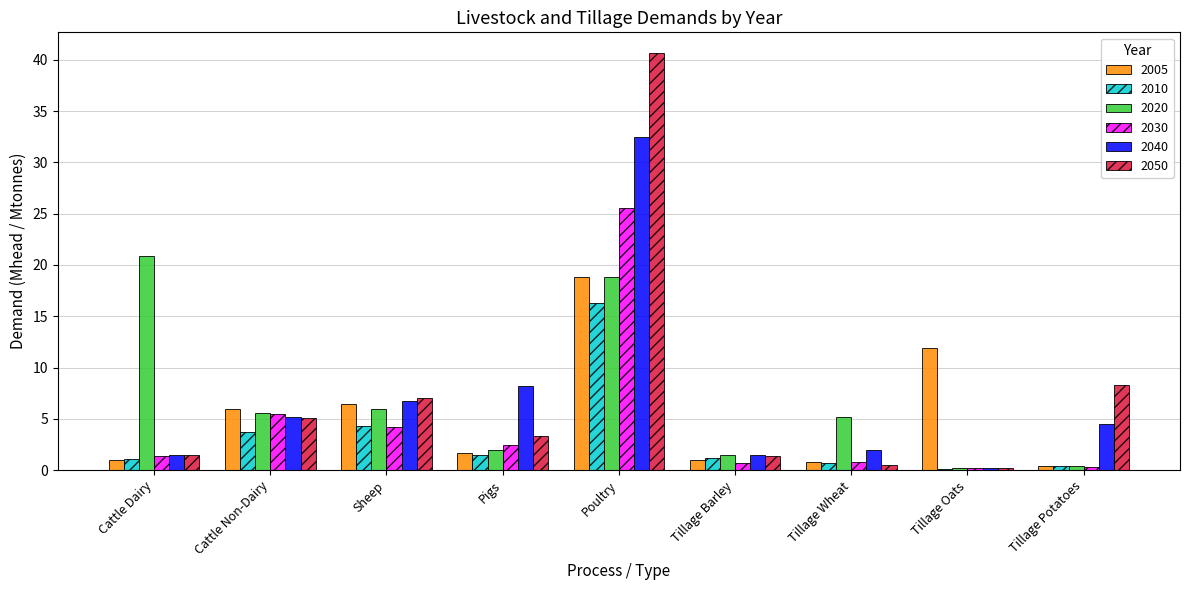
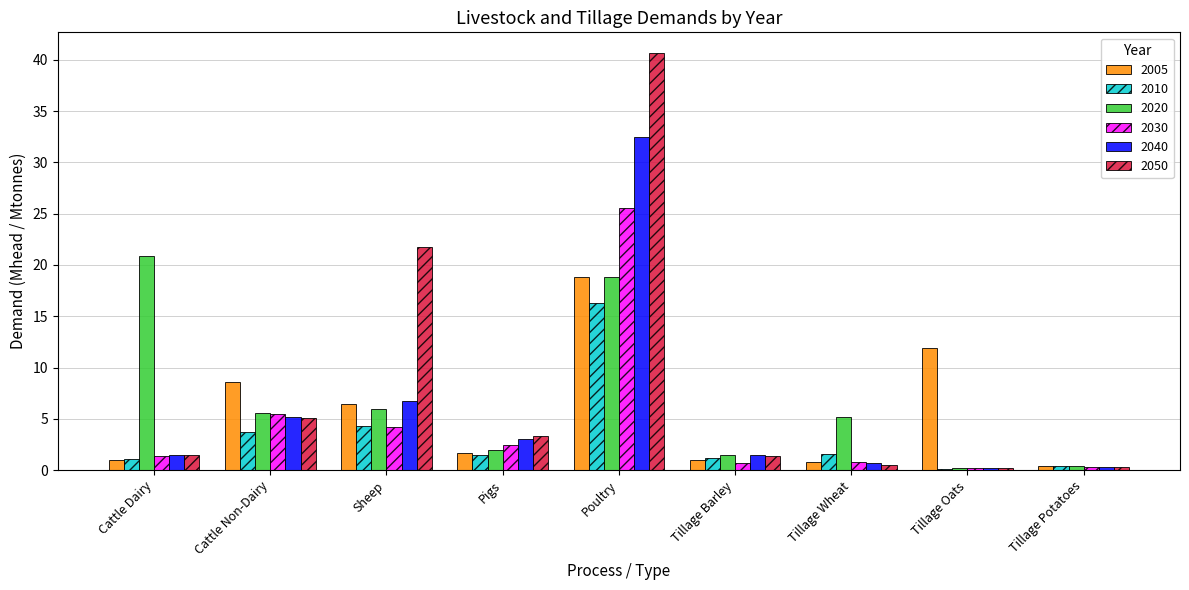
  {
    "2005": {
      "Cattle Dairy": 1.0,
-     "Cattle Non-Dairy": 5.9,
+     "Cattle Non-Dairy": 8.6,
      "Sheep": 6.4,
      "Pigs": 1.7,
      "Poultry": 18.9,
      "Tillage Barley": 1.0,
      "Tillage Wheat": 0.8,
      "Tillage Oats": 11.9,
      "Tillage Potatoes": 0.4
    },
    "2010": {
      "Cattle Dairy": 1.0,
      "Cattle Non-Dairy": 3.7,
      "Sheep": 4.3,
      "Pigs": 1.5,
      "Poultry": 16.2,
      "Tillage Barley": 1.2,
-     "Tillage Wheat": 0.7,
+     "Tillage Wheat": 1.6,
      "Tillage Potatoes": 0.4
    },
    "2020": {
      "Cattle Dairy": 20.9,
      "Cattle Non-Dairy": 5.6,
      "Sheep": 5.9,
      "Pigs": 2.0,
      "Poultry": 18.9,
      "Tillage Barley": 1.4,
      "Tillage Wheat": 5.2,
      "Tillage Potatoes": 0.4
    },
    "2030": {
      "Cattle Dairy": 1.4,
      "Cattle Non-Dairy": 5.5,
      "Sheep": 4.2,
      "Pigs": 2.4,
      "Poultry": 25.6,
      "Tillage Barley": 0.7,
      "Tillage Wheat": 0.8,
      "Tillage Potatoes": 0.3
    },
    "2040": {
      "Cattle Dairy": 1.5,
      "Cattle Non-Dairy": 5.2,
      "Sheep": 6.8,
-     "Pigs": 8.2,
+     "Pigs": 3.1,
      "Poultry": 32.5,
      "Tillage Barley": 1.5,
-     "Tillage Wheat": 2.0,
-     "Tillage Potatoes": 4.5
+     "Tillage Wheat": 0.7,
+     "Tillage Potatoes": 0.3
    },
    "2050": {
      "Cattle Dairy": 1.4,
      "Cattle Non-Dairy": 5.1,
-     "Sheep": 7.1,
+     "Sheep": 21.7,
      "Pigs": 3.3,
      "Poultry": 40.6,
      "Tillage Barley": 1.4,
      "Tillage Wheat": 0.5,
-     "Tillage Potatoes": 8.3
+     "Tillage Potatoes": 0.3
    }
  }
